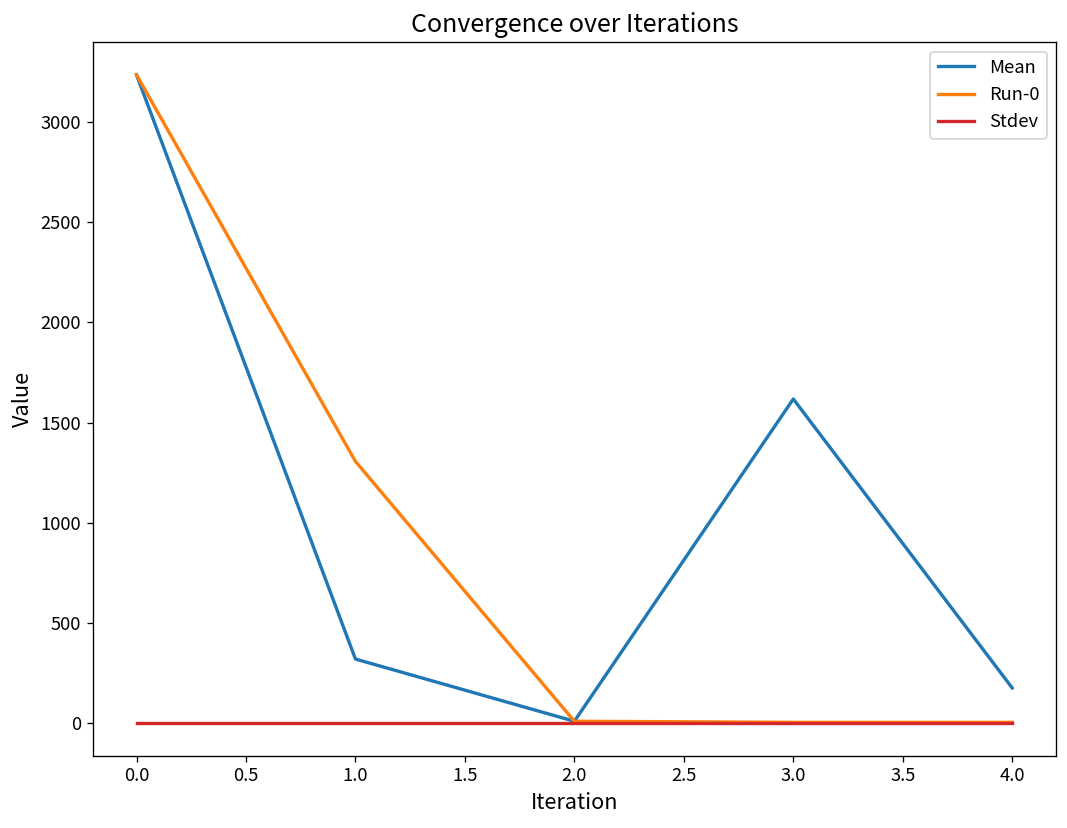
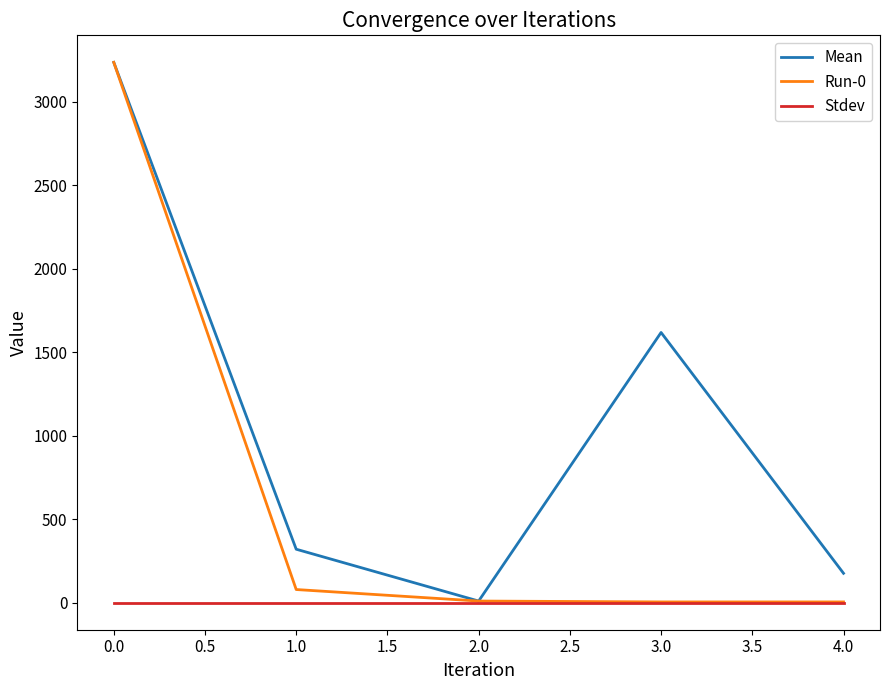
  {
    "Mean": {
      "1.0": 320,
      "3.0": 1620,
      "4.0": 180
    },
    "Run-0": {
-     "1.0": 1310
+     "1.0": 80
    },
    "Stdev": {
      "0.0": 0,
      "1.0": 0
    }
  }
